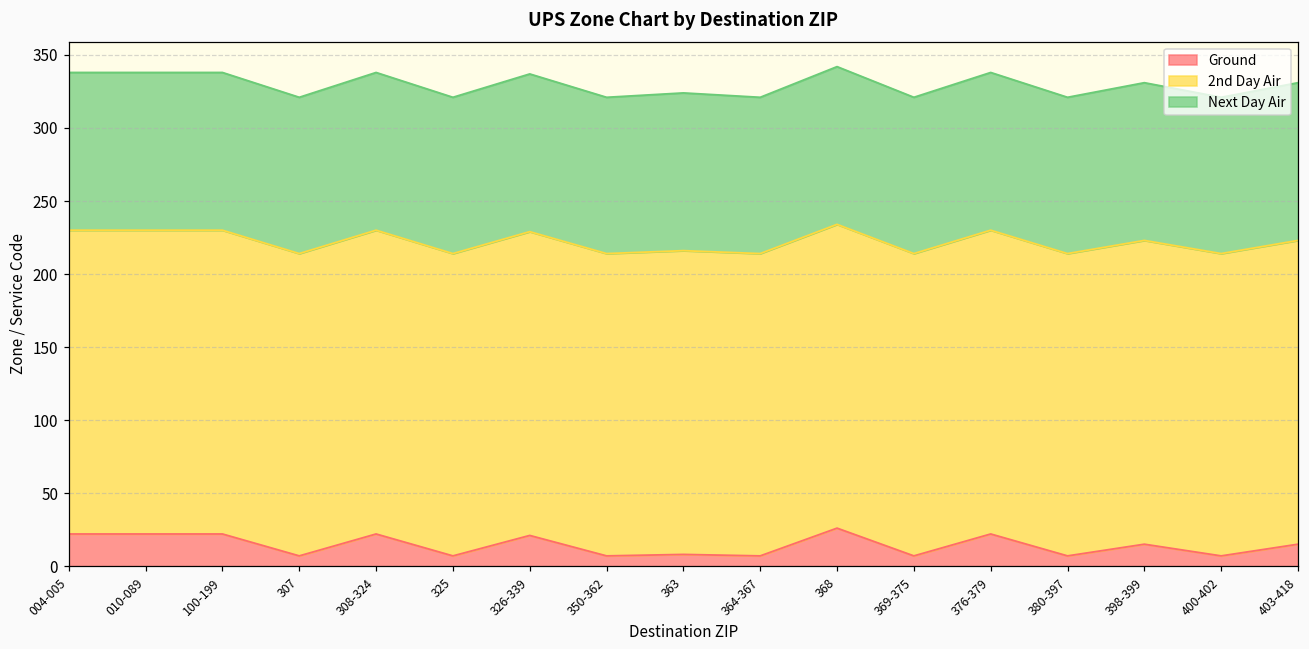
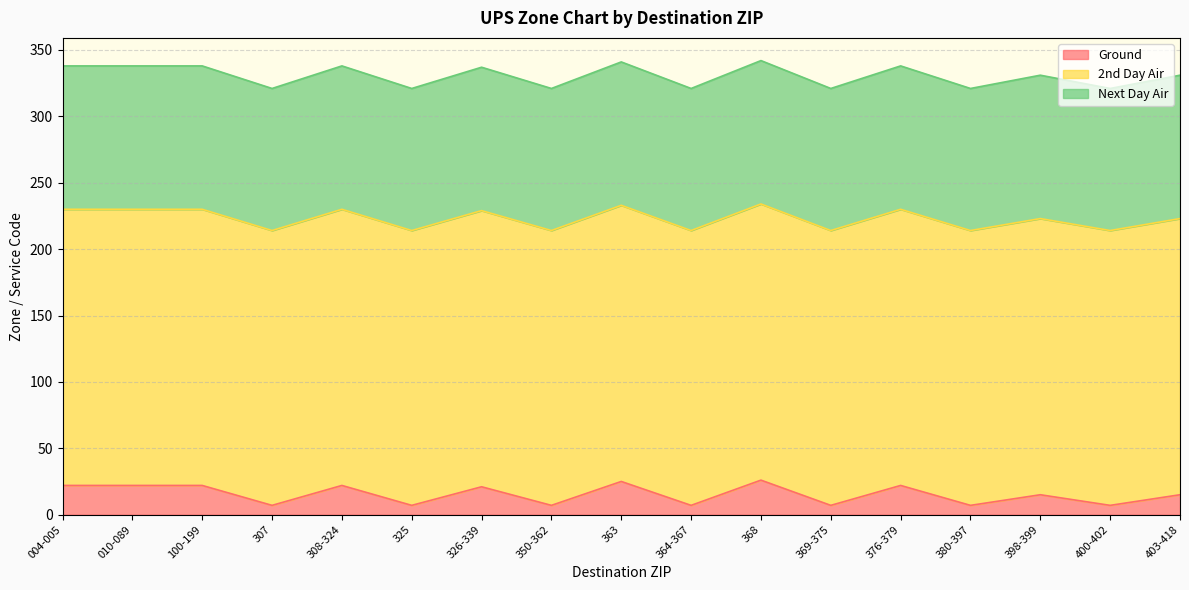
  {
    "Ground": {
      "004-005": 22,
      "010-089": 22,
      "100-199": 22,
      "307": 7,
      "308-324": 22,
      "325": 7,
      "326-339": 21,
      "350-362": 7,
-     "363": 8,
+     "363": 25,
      "364-367": 7,
      "368": 26,
      "369-375": 7,
      "376-379": 22,
      "380-397": 7,
      "398-399": 15,
      "400-402": 7,
      "403-418": 15
    },
    "2nd Day Air": {
      "004-005": 208,
      "010-089": 208,
      "100-199": 208,
      "307": 207,
      "308-324": 208,
      "325": 207,
      "326-339": 208,
      "350-362": 207,
      "363": 208,
      "364-367": 207,
      "368": 208,
      "369-375": 207,
      "376-379": 208,
      "380-397": 207,
      "398-399": 208,
      "400-402": 207,
      "403-418": 208
    },
    "Next Day Air": {
      "004-005": 108,
      "010-089": 108,
      "100-199": 108,
      "307": 107,
      "308-324": 108,
      "325": 107,
      "326-339": 108,
      "350-362": 107,
      "363": 108,
      "364-367": 107,
      "368": 108,
      "369-375": 107,
      "376-379": 108,
      "380-397": 107,
      "398-399": 108,
      "403-418": 108
    }
  }
